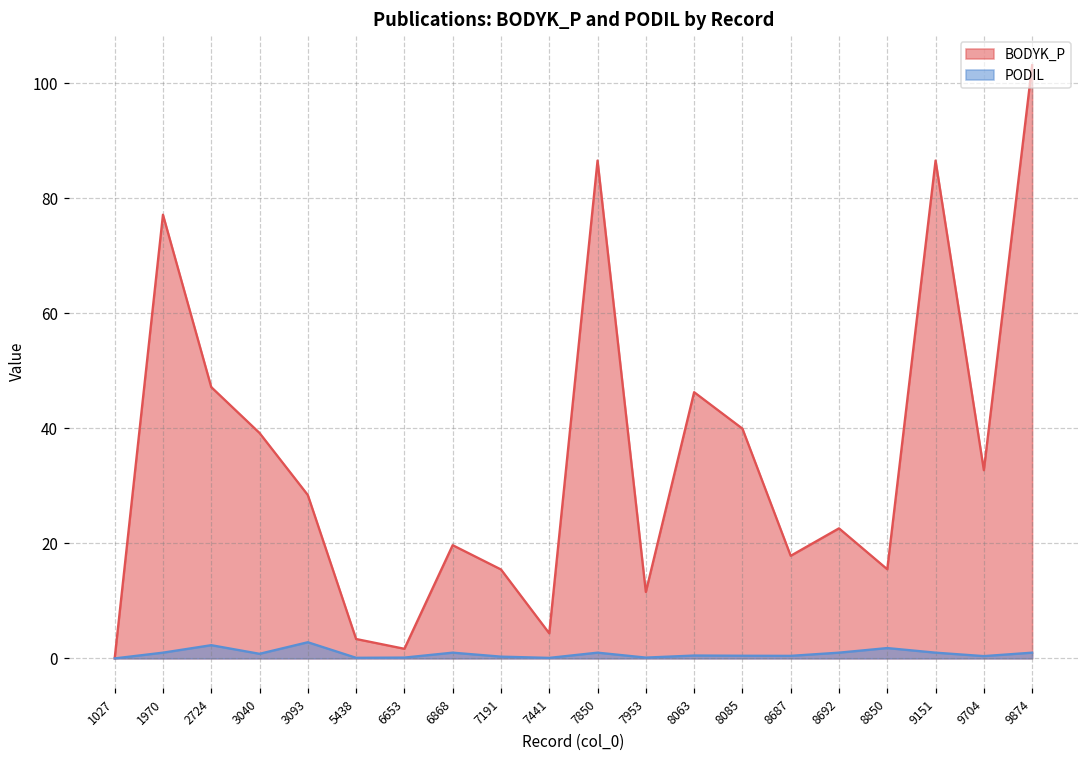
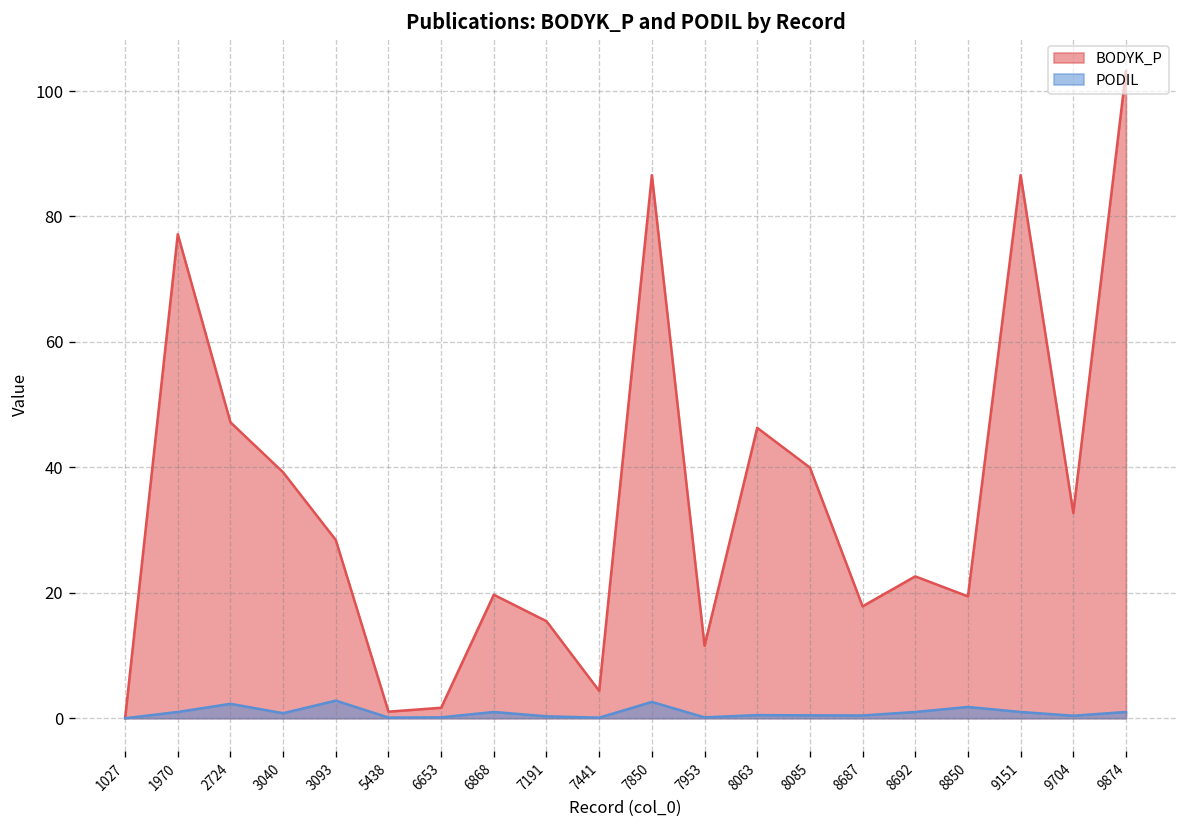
  {
    "BODYK_P": {
      "1970": 77,
      "2724": 47,
      "3040": 39,
      "3093": 28,
-     "5438": 3,
+     "5438": 1,
      "6653": 2,
      "6868": 20,
      "7191": 15,
      "7441": 4,
      "7850": 87,
      "7953": 12,
      "8063": 46,
      "8085": 40,
      "8687": 18,
      "8692": 23,
-     "8850": 16,
+     "8850": 19,
      "9151": 87,
      "9704": 33
    },
    "PODIL": {
      "1970": 1,
      "2724": 2,
      "3040": 1,
      "3093": 3,
      "5438": 0,
      "6653": 0,
      "6868": 1,
      "7191": 0,
      "7441": 0,
-     "7850": 1,
+     "7850": 3,
      "7953": 0,
      "8063": 1,
      "8085": 0,
      "8687": 0,
      "8692": 1,
      "8850": 2,
      "9151": 1,
      "9704": 0,
      "9874": 1
    }
  }
